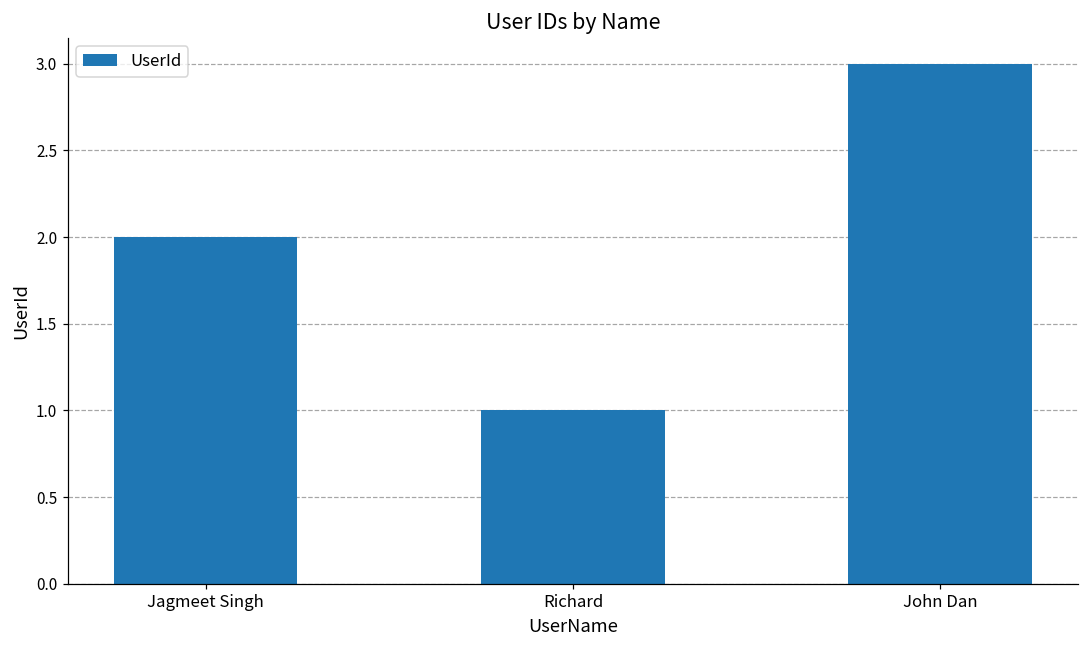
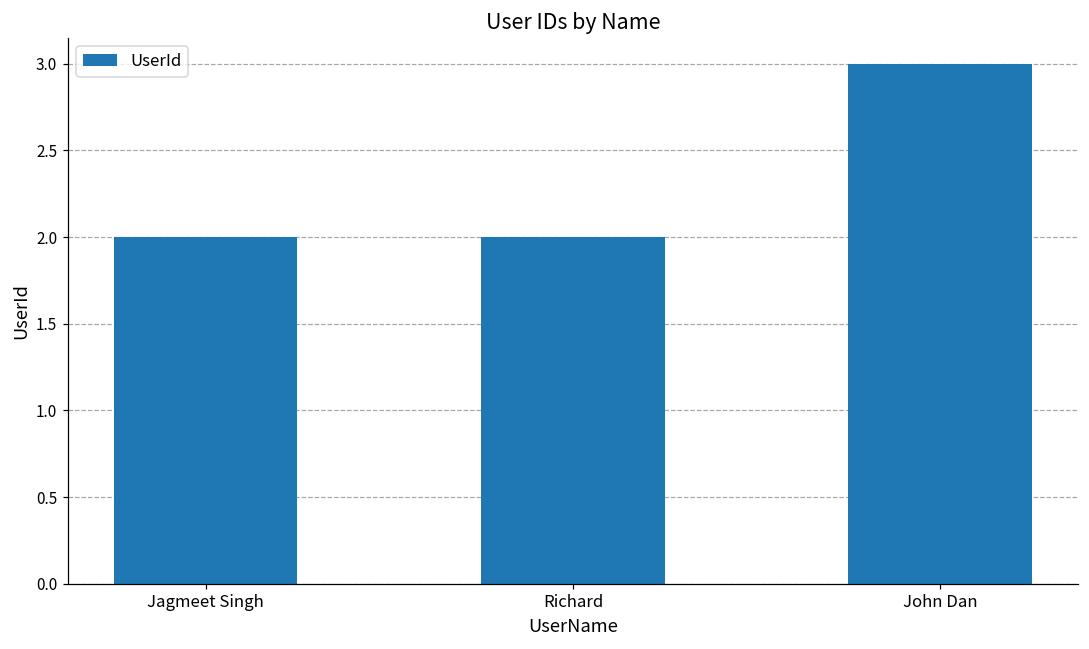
  {
    "Jagmeet Singh": 2,
-   "Richard": 1,
+   "Richard": 2,
    "John Dan": 3
  }
